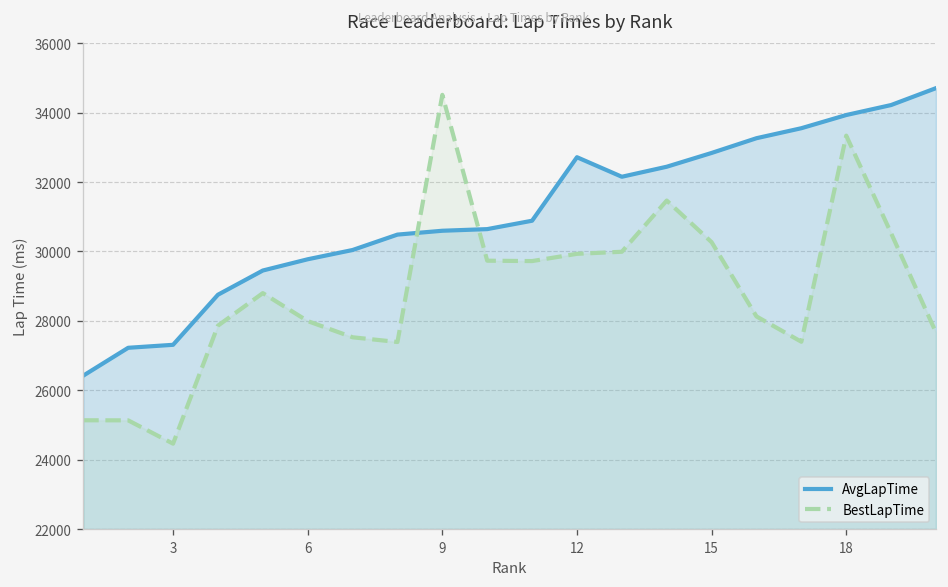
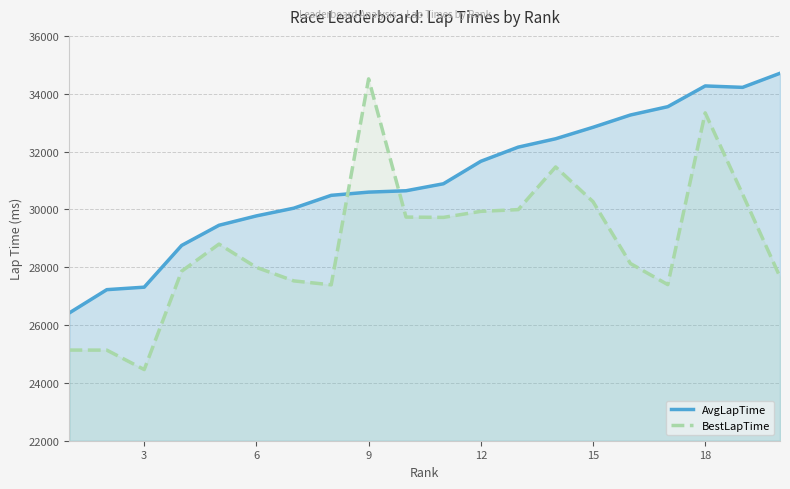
  {
    "AvgLapTime": {
      "3": 27300,
      "6": 29800,
      "9": 30600,
-     "12": 32700,
+     "12": 31700,
      "15": 32800,
-     "18": 33900
+     "18": 34300
    },
    "BestLapTime": {
      "3": 24500,
      "6": 28000,
      "9": 34500,
      "12": 29900,
      "15": 30300,
      "18": 33300
    }
  }
